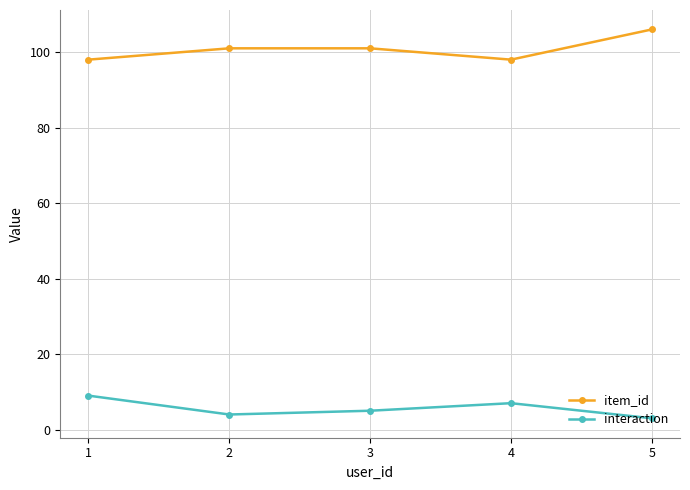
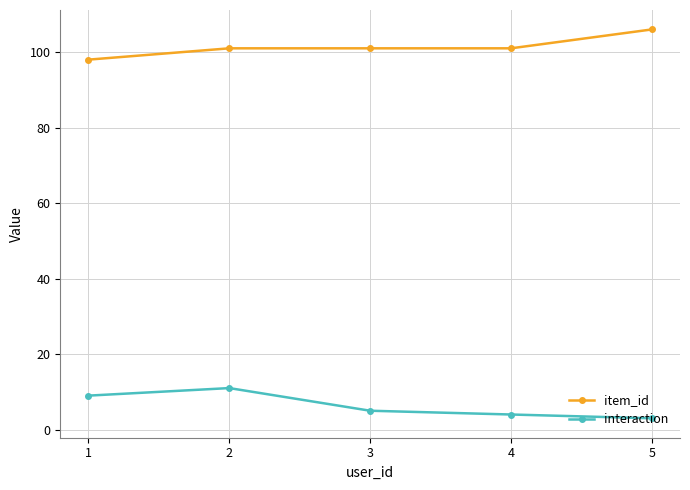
  {
    "item_id": {
      "1": 98,
      "2": 101,
      "3": 101,
-     "4": 98,
+     "4": 101,
      "5": 106
    },
    "interaction": {
      "1": 9,
-     "2": 4,
+     "2": 11,
      "3": 5,
-     "4": 7,
+     "4": 4,
      "5": 3
    }
  }
